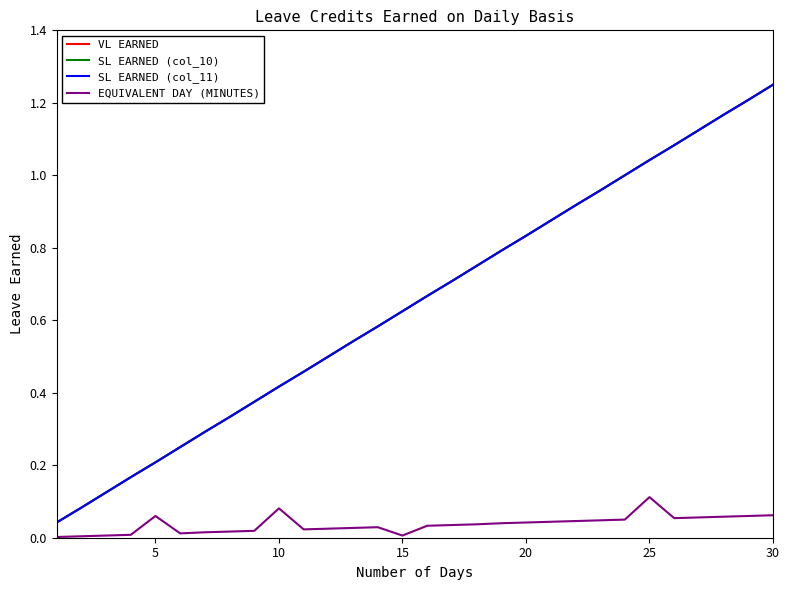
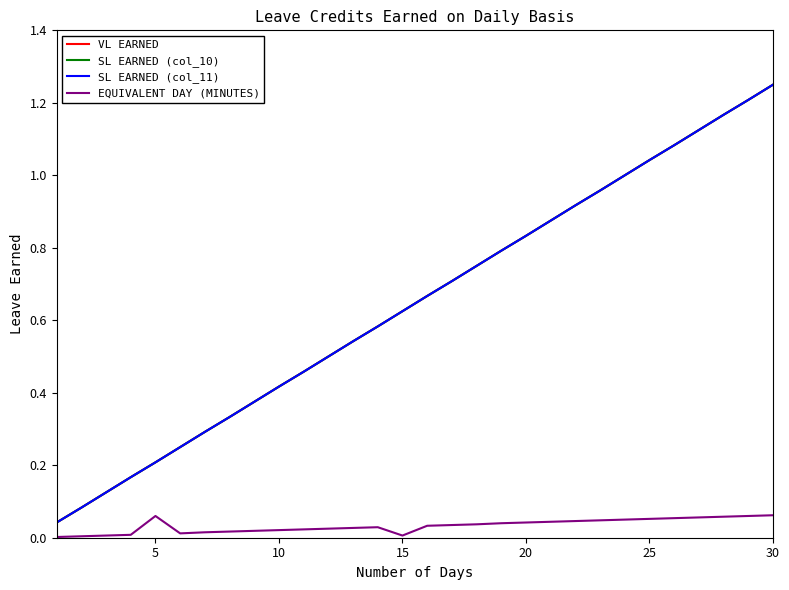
  {
    "SL EARNED (col_11)": {
      "5": 0.21,
      "10": 0.42,
      "15": 0.63,
      "20": 0.83,
      "25": 1.04,
      "30": 1.25
    },
    "EQUIVALENT DAY (MINUTES)": {
      "5": 0.06,
-     "10": 0.08,
+     "10": 0.02,
      "15": 0.01,
      "20": 0.04,
-     "25": 0.11,
+     "25": 0.05,
      "30": 0.06
    }
  }
